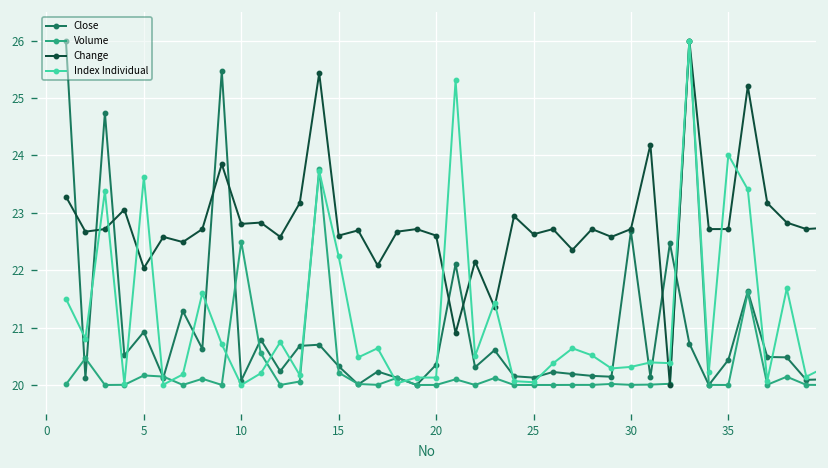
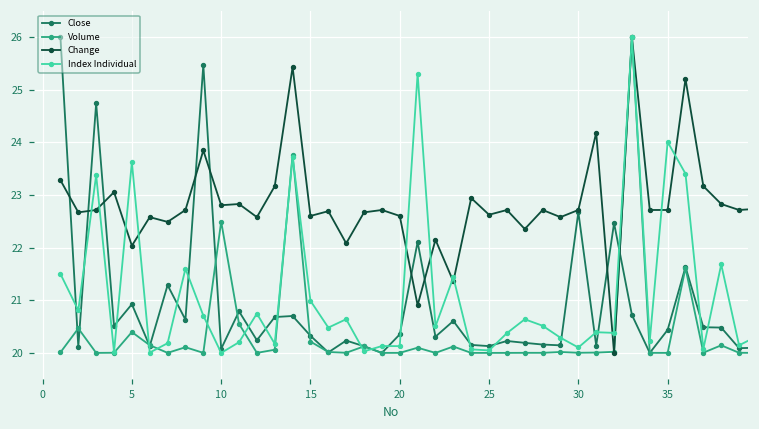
  {
    "Volume": {
-     "5": 20.2,
+     "5": 20.4,
      "10": 22.5,
      "15": 20.2,
      "20": 20.0,
      "30": 20.0,
      "35": 20.0
    },
    "Index Individual": {
      "5": 23.6,
      "10": 20.0,
-     "15": 22.2,
+     "15": 21.0,
      "20": 20.1,
-     "30": 20.3,
+     "30": 20.1,
      "35": 24.0
    }
  }
